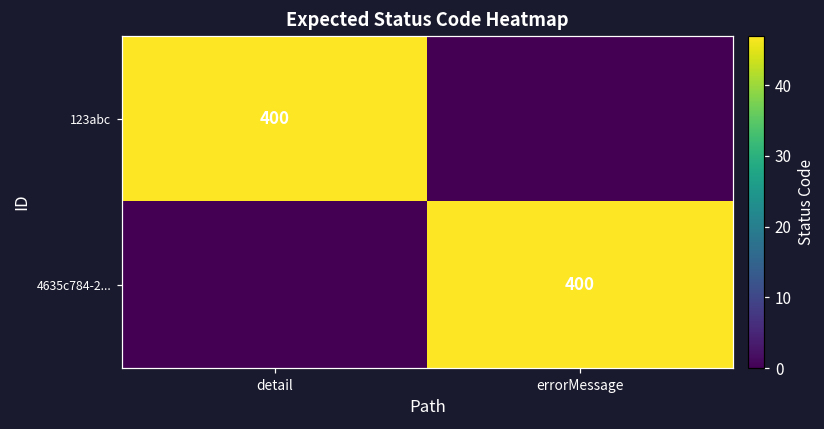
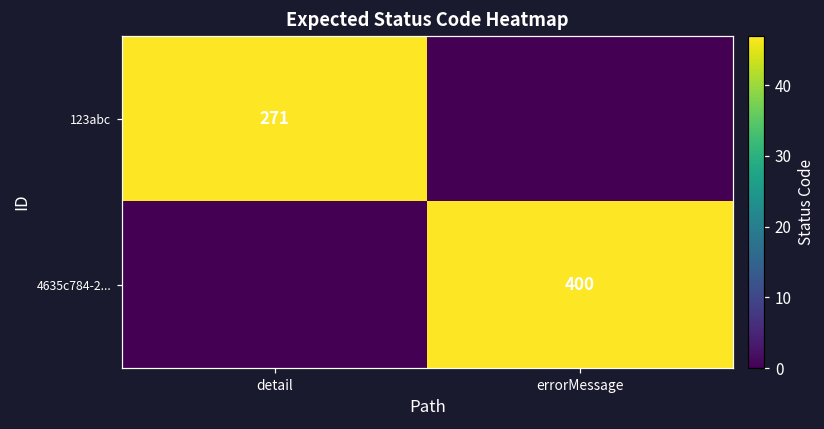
  {
    "123abc": {
-     "detail": 400
+     "detail": 271
    },
    "4635c784-2...": {
      "errorMessage": 400
    }
  }
